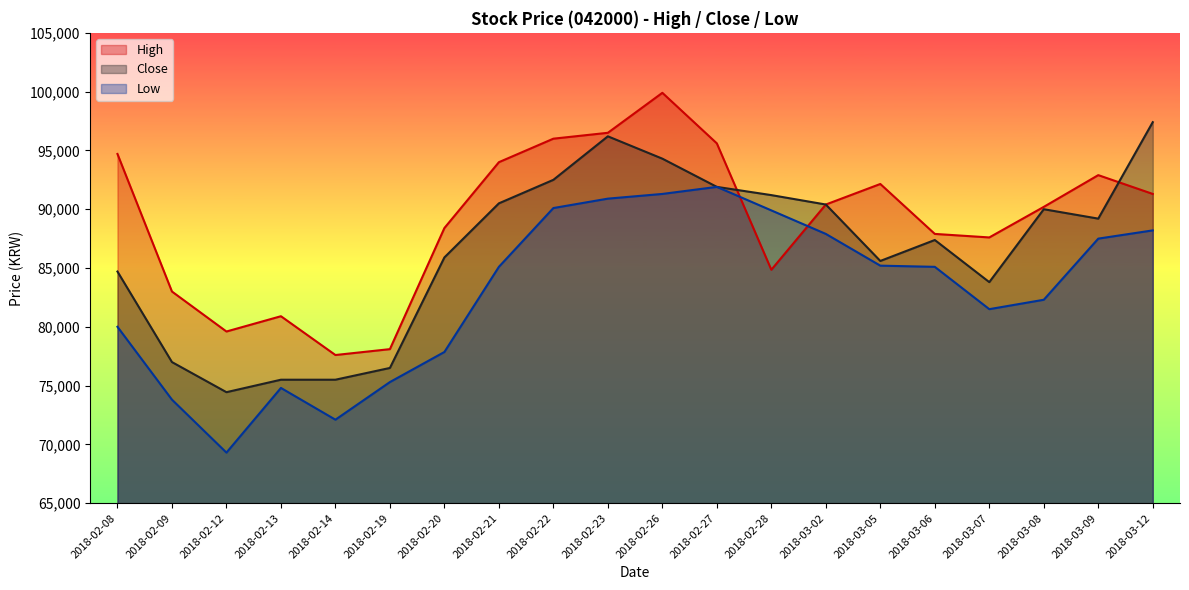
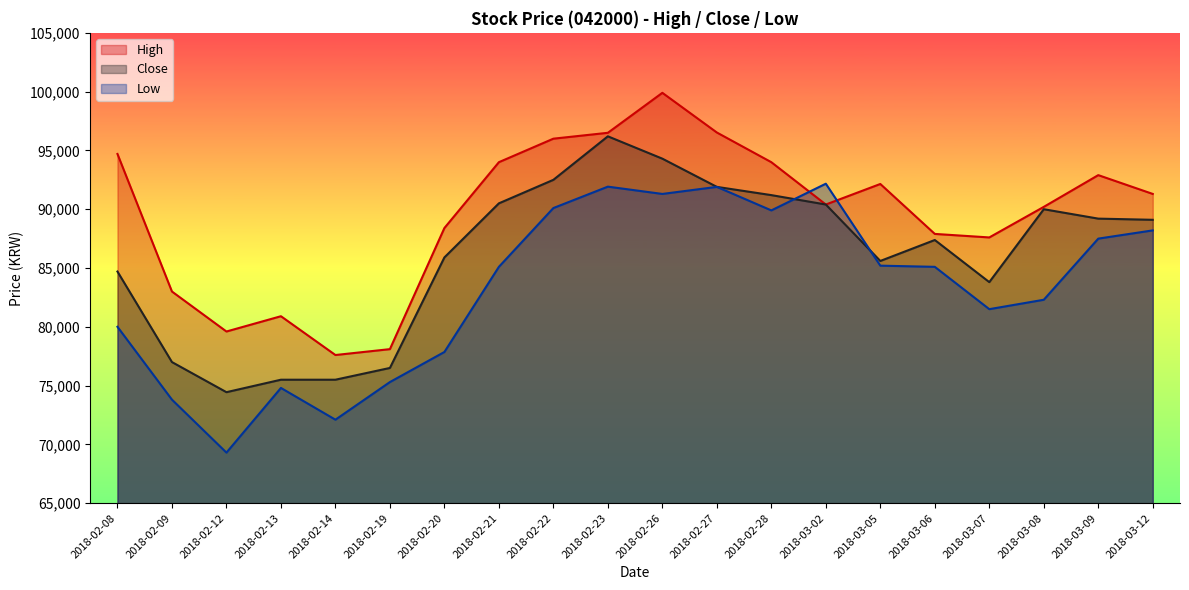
  {
    "High": {
      "2018-02-08": "94,700",
      "2018-02-09": "83,000",
      "2018-02-12": "79,600",
      "2018-02-13": "80,900",
      "2018-02-14": "77,600",
      "2018-02-19": "78,100",
      "2018-02-20": "88,400",
      "2018-02-21": "94,000",
      "2018-02-22": "96,000",
      "2018-02-23": "96,500",
      "2018-02-26": "99,900",
-     "2018-02-27": "95,600",
-     "2018-02-28": "84,900",
+     "2018-02-27": "96,500",
+     "2018-02-28": "94,000",
      "2018-03-05": "92,100",
      "2018-03-06": "87,900",
      "2018-03-07": "87,600",
      "2018-03-09": "92,900",
      "2018-03-12": "91,300"
    },
    "Close": {
      "2018-02-08": "84,700",
      "2018-02-09": "77,000",
      "2018-02-12": "74,400",
      "2018-02-13": "75,500",
      "2018-02-14": "75,500",
      "2018-02-19": "76,500",
      "2018-02-20": "85,900",
      "2018-02-21": "90,500",
      "2018-02-22": "92,500",
      "2018-02-23": "96,200",
      "2018-02-26": "94,300",
      "2018-02-28": "91,200",
      "2018-03-05": "85,600",
      "2018-03-06": "87,400",
      "2018-03-07": "83,800",
      "2018-03-09": "89,200",
-     "2018-03-12": "97,400"
+     "2018-03-12": "89,100"
    },
    "Low": {
      "2018-02-08": "80,000",
      "2018-02-09": "73,800",
      "2018-02-12": "69,300",
      "2018-02-13": "74,800",
      "2018-02-14": "72,100",
      "2018-02-19": "75,300",
      "2018-02-20": "77,900",
      "2018-02-21": "85,100",
      "2018-02-22": "90,100",
-     "2018-02-23": "90,900",
+     "2018-02-23": "91,900",
      "2018-02-26": "91,300",
      "2018-02-28": "89,900",
-     "2018-03-02": "87,900",
+     "2018-03-02": "92,200",
      "2018-03-05": "85,200",
      "2018-03-06": "85,100",
      "2018-03-07": "81,500",
      "2018-03-08": "82,300",
      "2018-03-09": "87,500",
      "2018-03-12": "88,200"
    }
  }
